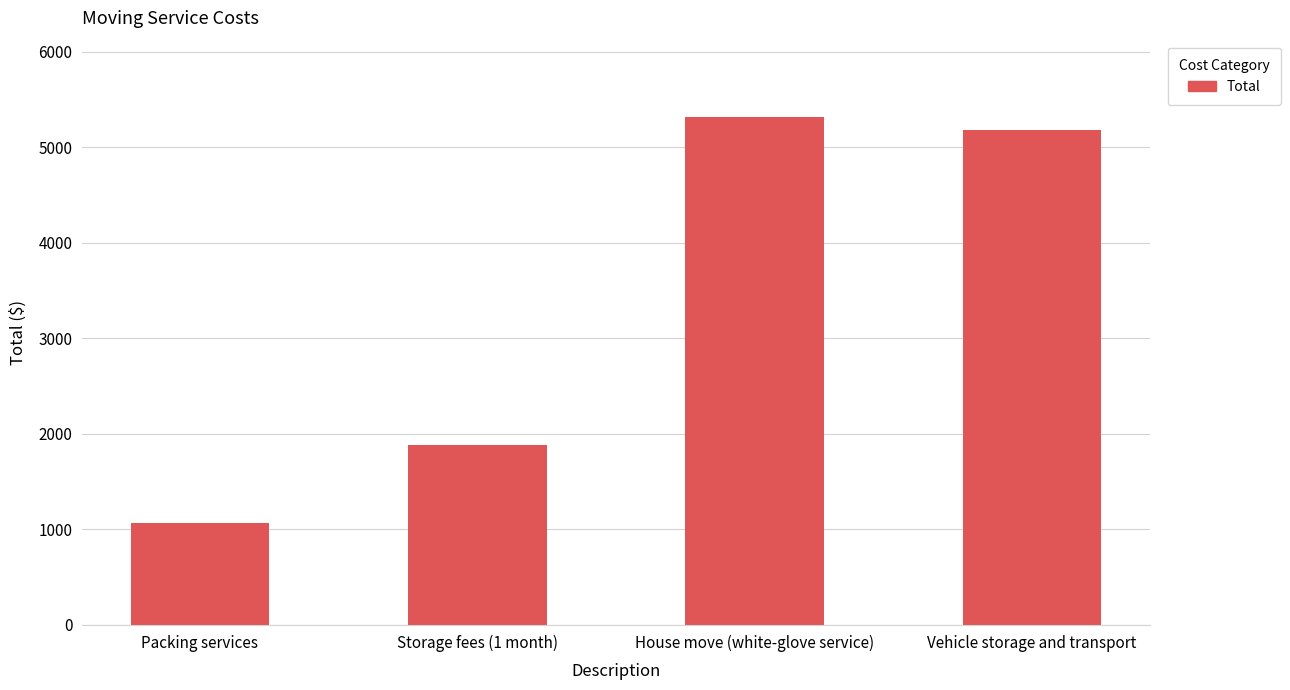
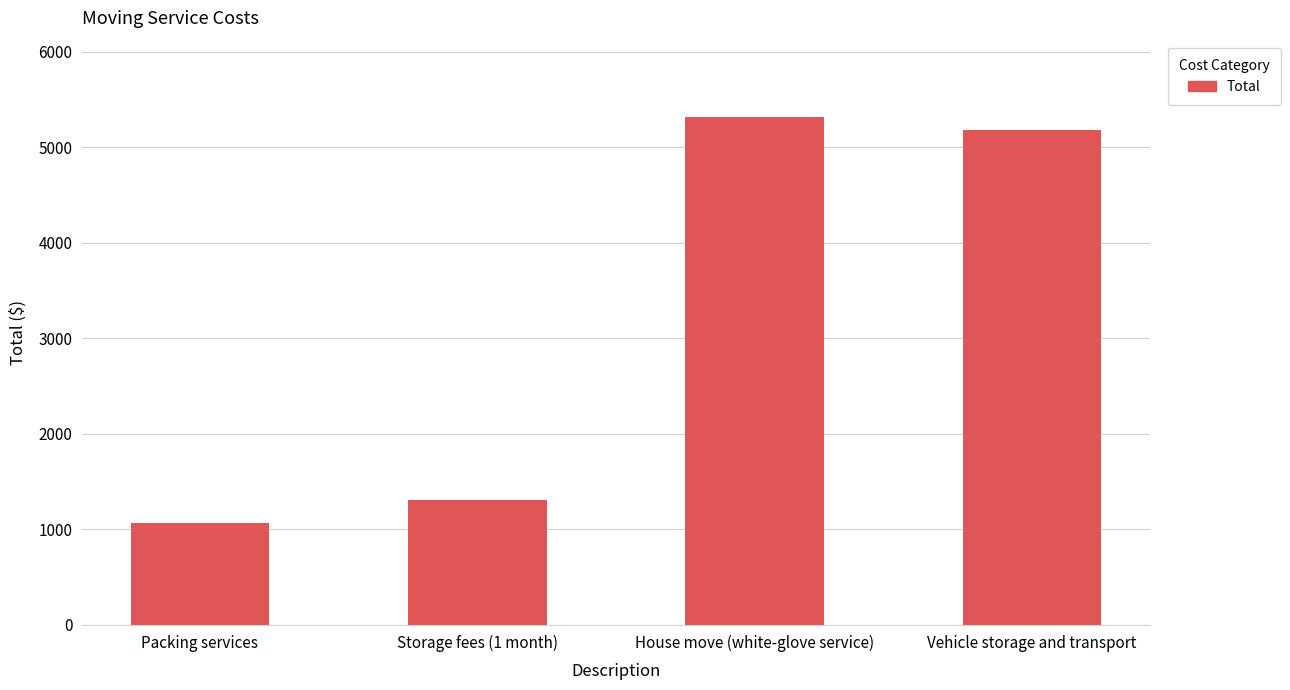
  {
    "Packing services": 1100,
-   "Storage fees (1 month)": 1900,
+   "Storage fees (1 month)": 1300,
    "House move (white-glove service)": 5300,
    "Vehicle storage and transport": 5200
  }
